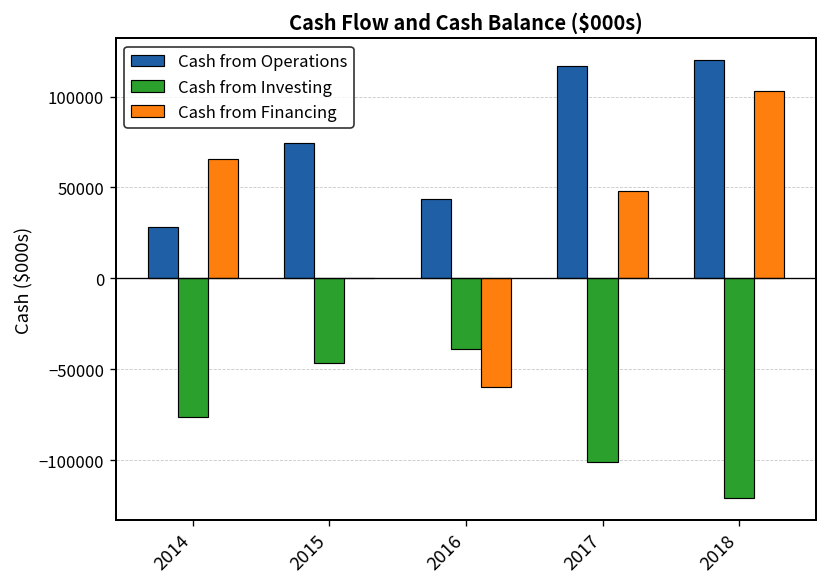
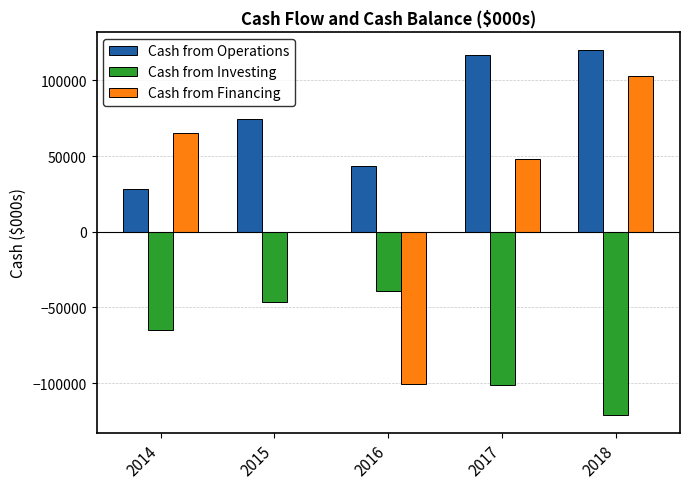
  {
    "Cash from Operations": {
      "2014": 28000,
      "2015": 74000,
      "2016": 43000,
      "2017": 117000,
      "2018": 120000
    },
    "Cash from Investing": {
-     "2014": -76000,
+     "2014": -65000,
      "2015": -47000,
      "2016": -39000,
      "2017": -101000,
      "2018": -121000
    },
    "Cash from Financing": {
      "2014": 65000,
      "2015": 0,
-     "2016": -60000,
+     "2016": -100000,
      "2017": 48000,
      "2018": 103000
    }
  }
